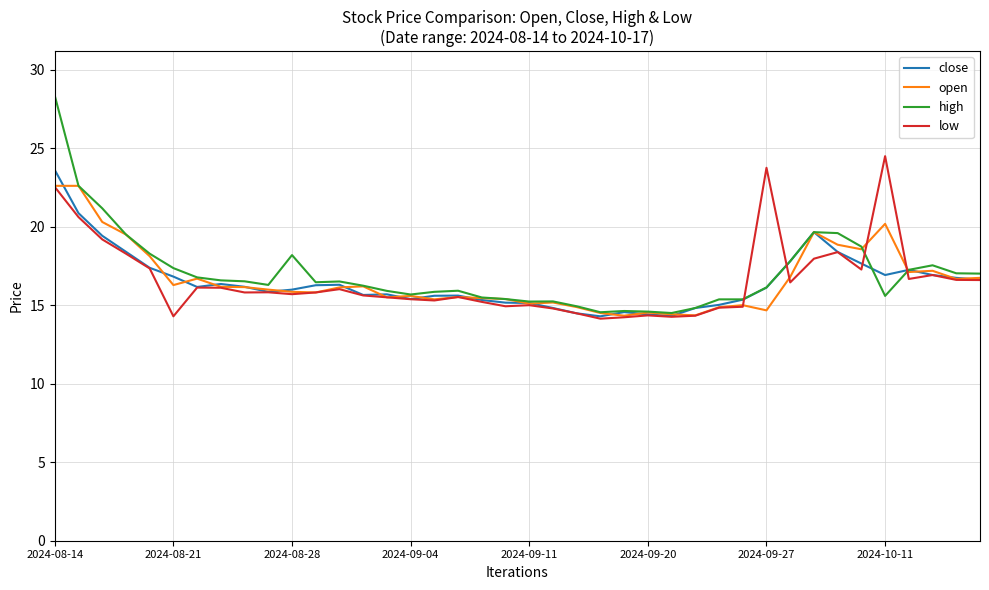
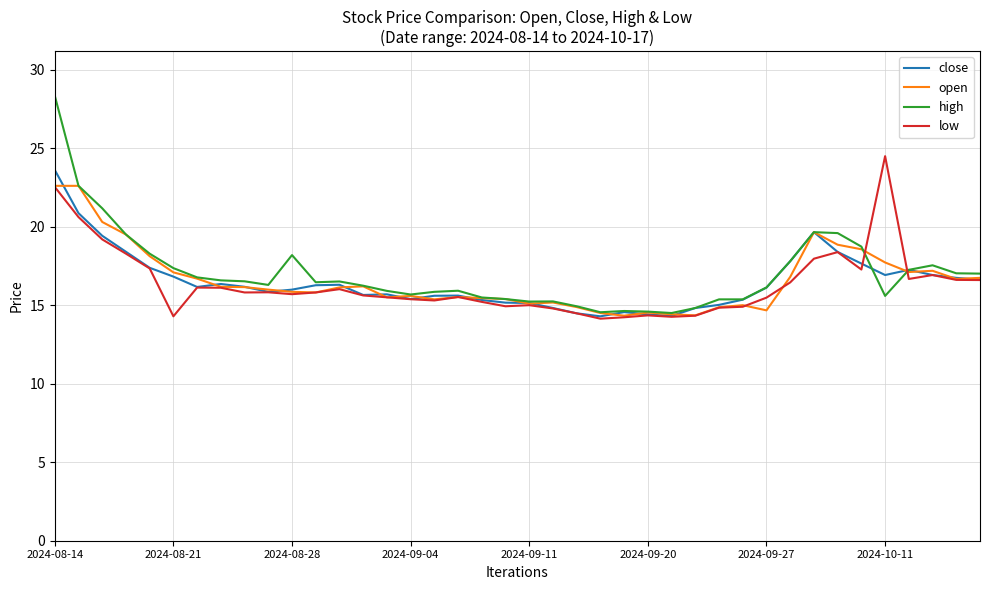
  {
    "close": {
      "2024-08-14": 23.6,
      "2024-08-21": 16.8,
      "2024-10-11": 16.9
    },
    "open": {
-     "2024-08-21": 16.3,
+     "2024-08-21": 17.1,
      "2024-09-27": 14.7,
-     "2024-10-11": 20.2
+     "2024-10-11": 17.7
    },
    "high": {
      "2024-08-14": 28.3,
      "2024-08-21": 17.4,
      "2024-08-28": 18.2,
      "2024-10-11": 15.6
    },
    "low": {
      "2024-08-21": 14.3,
-     "2024-09-27": 23.8,
+     "2024-09-27": 15.5,
      "2024-10-11": 24.5
    }
  }
